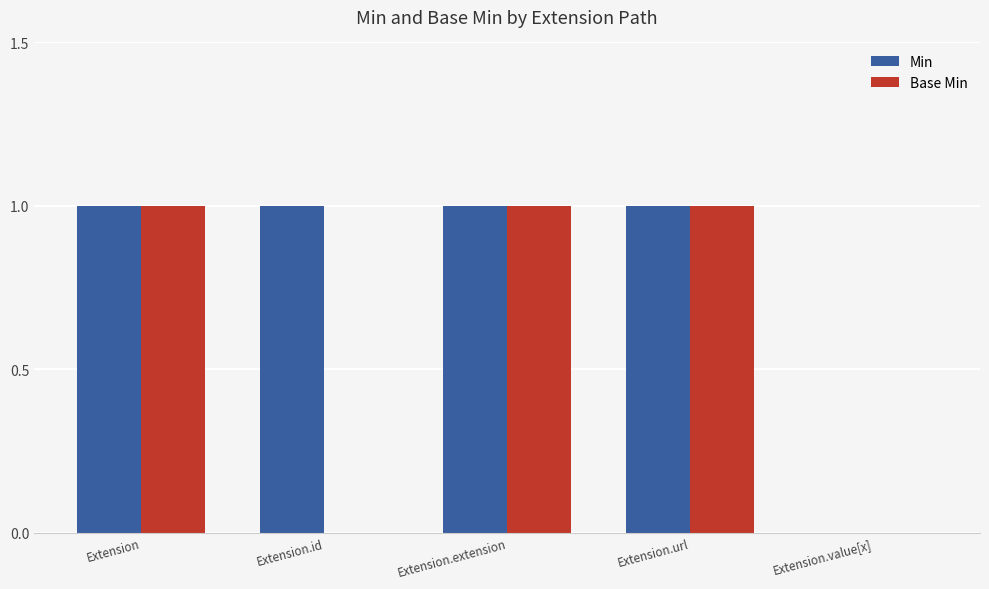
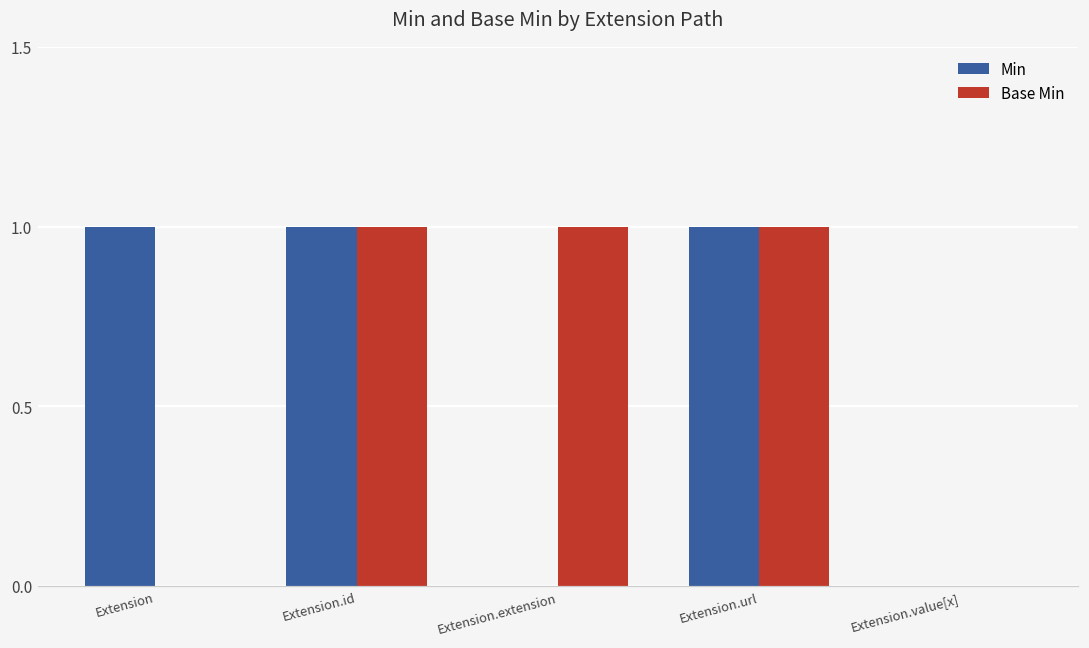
  {
    "Min": {
      "Extension": 1,
      "Extension.id": 1,
-     "Extension.extension": 1,
+     "Extension.extension": 0,
      "Extension.url": 1,
      "Extension.value[x]": 0
    },
    "Base Min": {
-     "Extension": 1,
-     "Extension.id": 0,
+     "Extension": 0,
+     "Extension.id": 1,
      "Extension.extension": 1,
      "Extension.url": 1,
      "Extension.value[x]": 0
    }
  }
